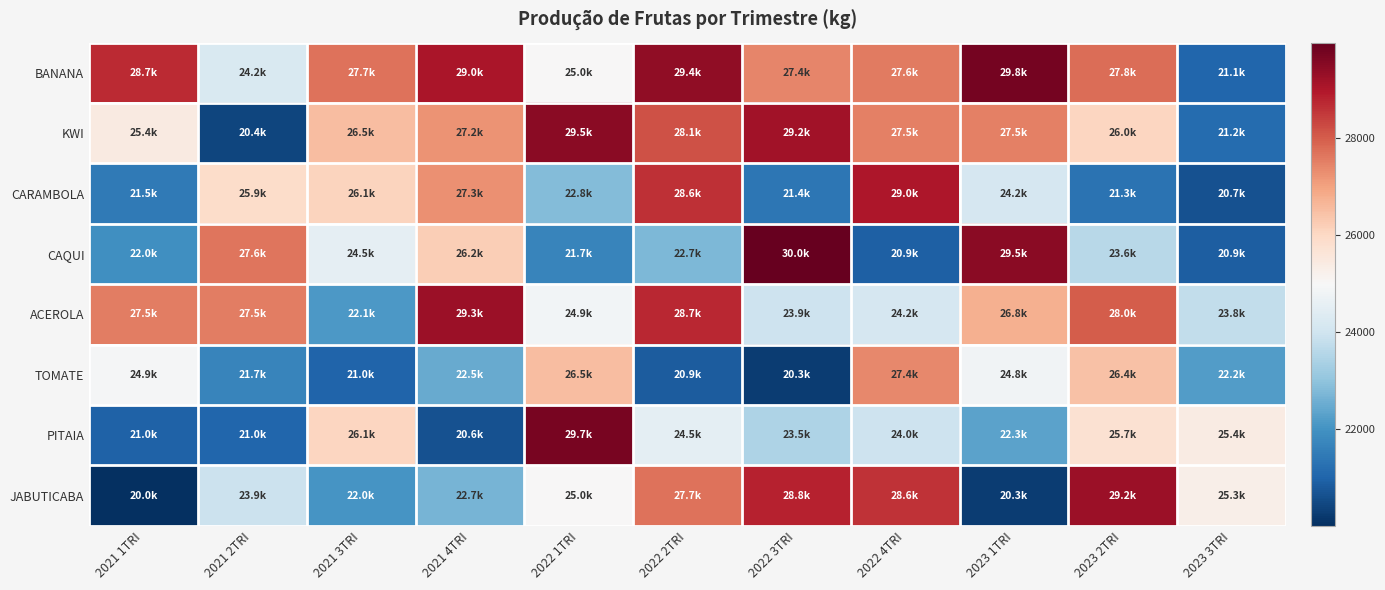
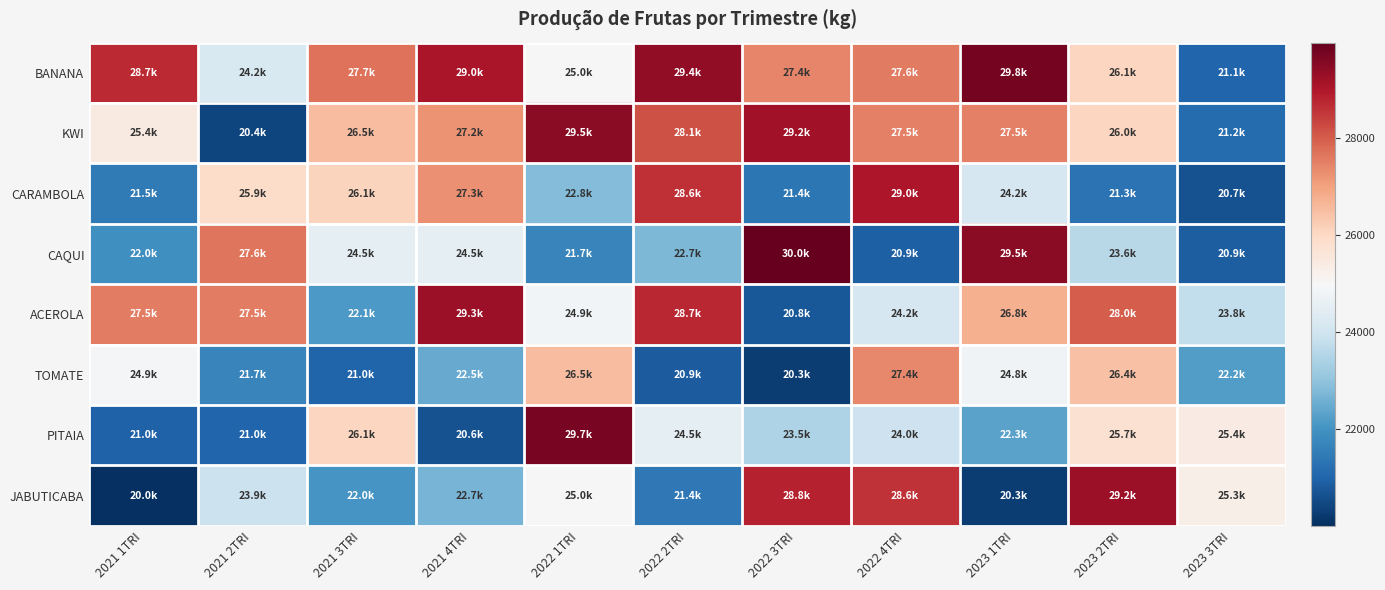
  {
    "BANANA": {
      "2021 1TRI": "28.7k",
      "2021 2TRI": "24.2k",
      "2021 3TRI": "27.7k",
      "2021 4TRI": "29.0k",
      "2022 1TRI": "25.0k",
      "2022 2TRI": "29.4k",
      "2022 3TRI": "27.4k",
      "2022 4TRI": "27.6k",
      "2023 1TRI": "29.8k",
-     "2023 2TRI": "27.8k",
+     "2023 2TRI": "26.1k",
      "2023 3TRI": "21.1k"
    },
    "KWI": {
      "2021 1TRI": "25.4k",
      "2021 2TRI": "20.4k",
      "2021 3TRI": "26.5k",
      "2021 4TRI": "27.2k",
      "2022 1TRI": "29.5k",
      "2022 2TRI": "28.1k",
      "2022 3TRI": "29.2k",
      "2022 4TRI": "27.5k",
      "2023 1TRI": "27.5k",
      "2023 2TRI": "26.0k",
      "2023 3TRI": "21.2k"
    },
    "CARAMBOLA": {
      "2021 1TRI": "21.5k",
      "2021 2TRI": "25.9k",
      "2021 3TRI": "26.1k",
      "2021 4TRI": "27.3k",
      "2022 1TRI": "22.8k",
      "2022 2TRI": "28.6k",
      "2022 3TRI": "21.4k",
      "2022 4TRI": "29.0k",
      "2023 1TRI": "24.2k",
      "2023 2TRI": "21.3k",
      "2023 3TRI": "20.7k"
    },
    "CAQUI": {
      "2021 1TRI": "22.0k",
      "2021 2TRI": "27.6k",
      "2021 3TRI": "24.5k",
-     "2021 4TRI": "26.2k",
+     "2021 4TRI": "24.5k",
      "2022 1TRI": "21.7k",
      "2022 2TRI": "22.7k",
      "2022 3TRI": "30.0k",
      "2022 4TRI": "20.9k",
      "2023 1TRI": "29.5k",
      "2023 2TRI": "23.6k",
      "2023 3TRI": "20.9k"
    },
    "ACEROLA": {
      "2021 1TRI": "27.5k",
      "2021 2TRI": "27.5k",
      "2021 3TRI": "22.1k",
      "2021 4TRI": "29.3k",
      "2022 1TRI": "24.9k",
      "2022 2TRI": "28.7k",
-     "2022 3TRI": "23.9k",
+     "2022 3TRI": "20.8k",
      "2022 4TRI": "24.2k",
      "2023 1TRI": "26.8k",
      "2023 2TRI": "28.0k",
      "2023 3TRI": "23.8k"
    },
    "TOMATE": {
      "2021 1TRI": "24.9k",
      "2021 2TRI": "21.7k",
      "2021 3TRI": "21.0k",
      "2021 4TRI": "22.5k",
      "2022 1TRI": "26.5k",
      "2022 2TRI": "20.9k",
      "2022 3TRI": "20.3k",
      "2022 4TRI": "27.4k",
      "2023 1TRI": "24.8k",
      "2023 2TRI": "26.4k",
      "2023 3TRI": "22.2k"
    },
    "PITAIA": {
      "2021 1TRI": "21.0k",
      "2021 2TRI": "21.0k",
      "2021 3TRI": "26.1k",
      "2021 4TRI": "20.6k",
      "2022 1TRI": "29.7k",
      "2022 2TRI": "24.5k",
      "2022 3TRI": "23.5k",
      "2022 4TRI": "24.0k",
      "2023 1TRI": "22.3k",
      "2023 2TRI": "25.7k",
      "2023 3TRI": "25.4k"
    },
    "JABUTICABA": {
      "2021 1TRI": "20.0k",
      "2021 2TRI": "23.9k",
      "2021 3TRI": "22.0k",
      "2021 4TRI": "22.7k",
      "2022 1TRI": "25.0k",
-     "2022 2TRI": "27.7k",
+     "2022 2TRI": "21.4k",
      "2022 3TRI": "28.8k",
      "2022 4TRI": "28.6k",
      "2023 1TRI": "20.3k",
      "2023 2TRI": "29.2k",
      "2023 3TRI": "25.3k"
    }
  }
